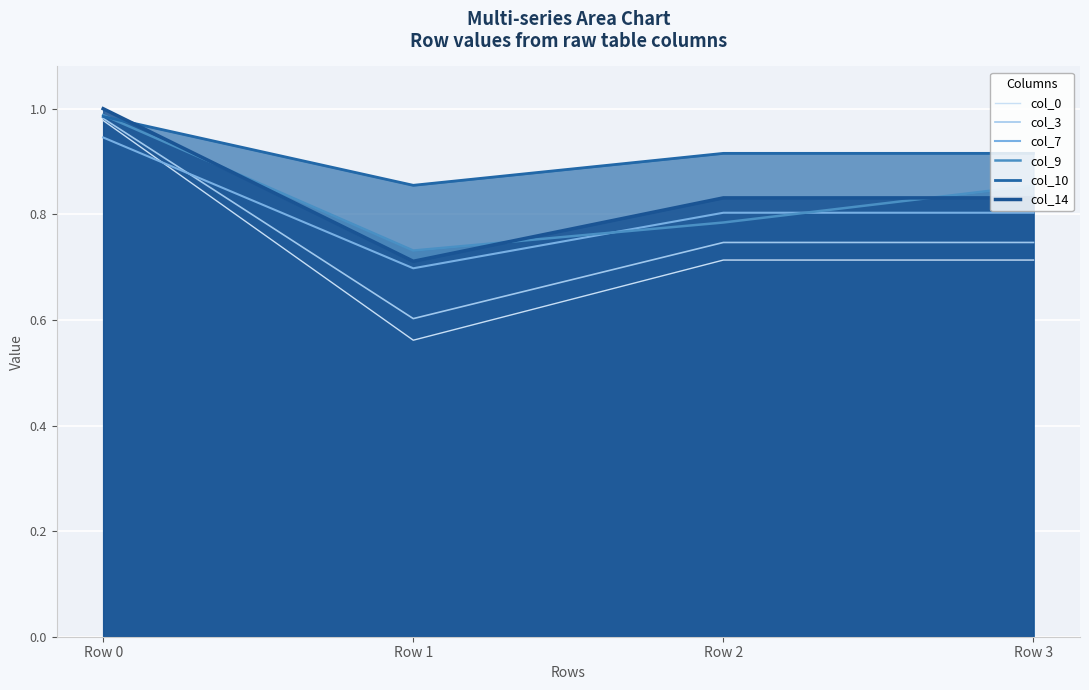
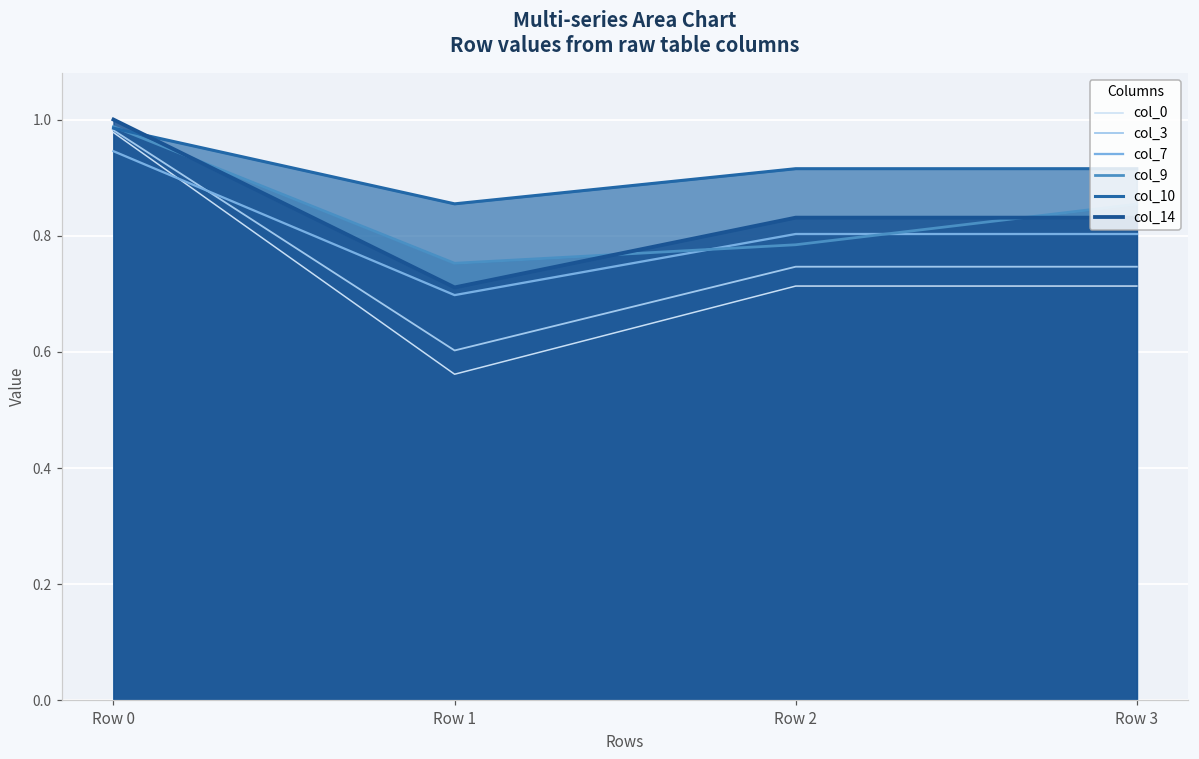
  {
    "col_9": {
-     "Row 1": 0.73,
+     "Row 1": 0.75,
      "Row 2": 0.78
    }
  }
